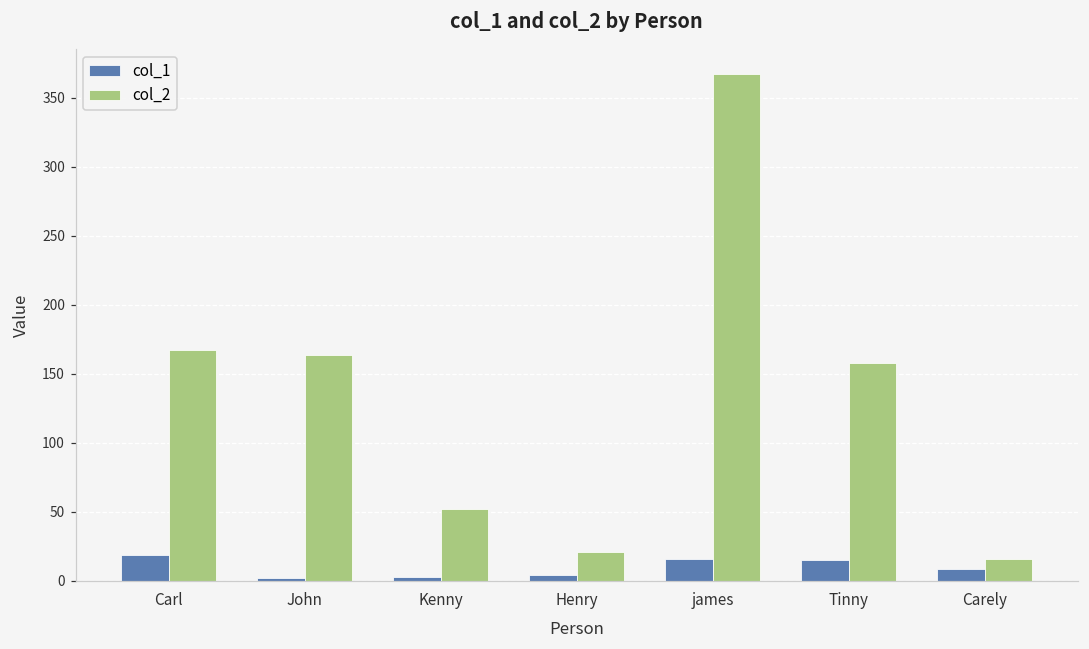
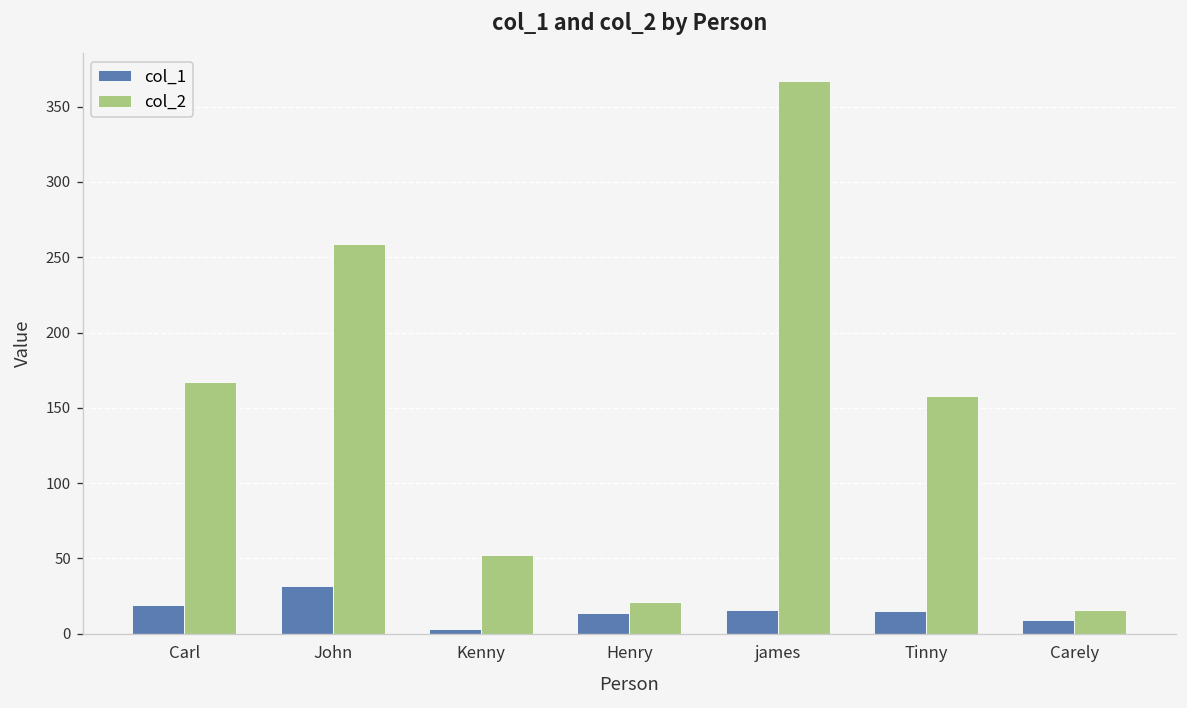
  {
    "col_1": {
      "Carl": 19,
-     "John": 2,
+     "John": 32,
      "Kenny": 3,
-     "Henry": 4,
+     "Henry": 14,
      "james": 16,
      "Tinny": 15,
      "Carely": 9
    },
    "col_2": {
      "Carl": 167,
-     "John": 164,
+     "John": 259,
      "Kenny": 52,
      "Henry": 21,
      "james": 367,
      "Tinny": 158,
      "Carely": 16
    }
  }
